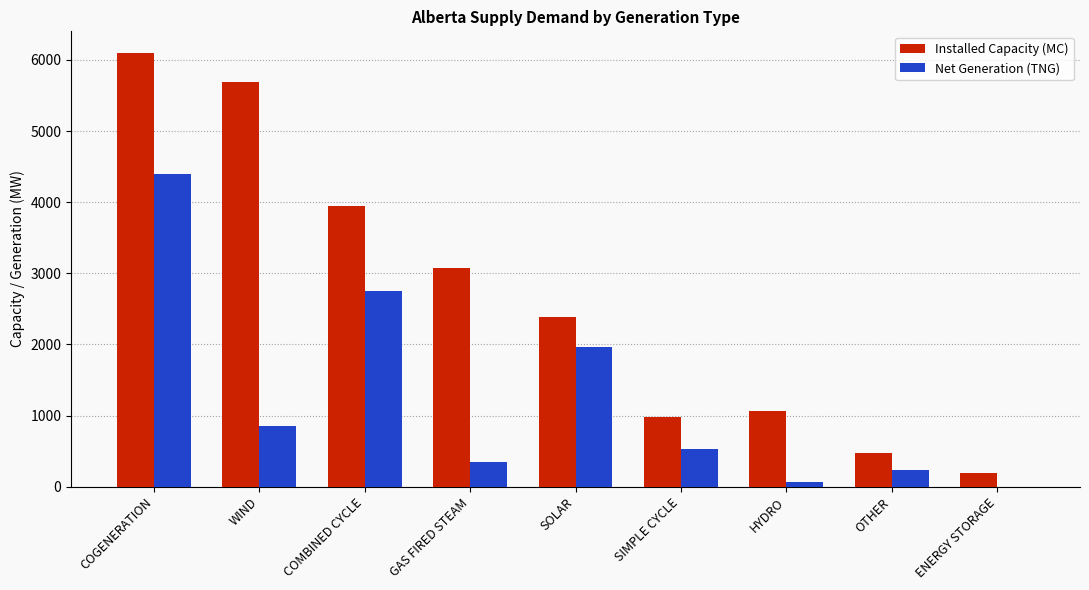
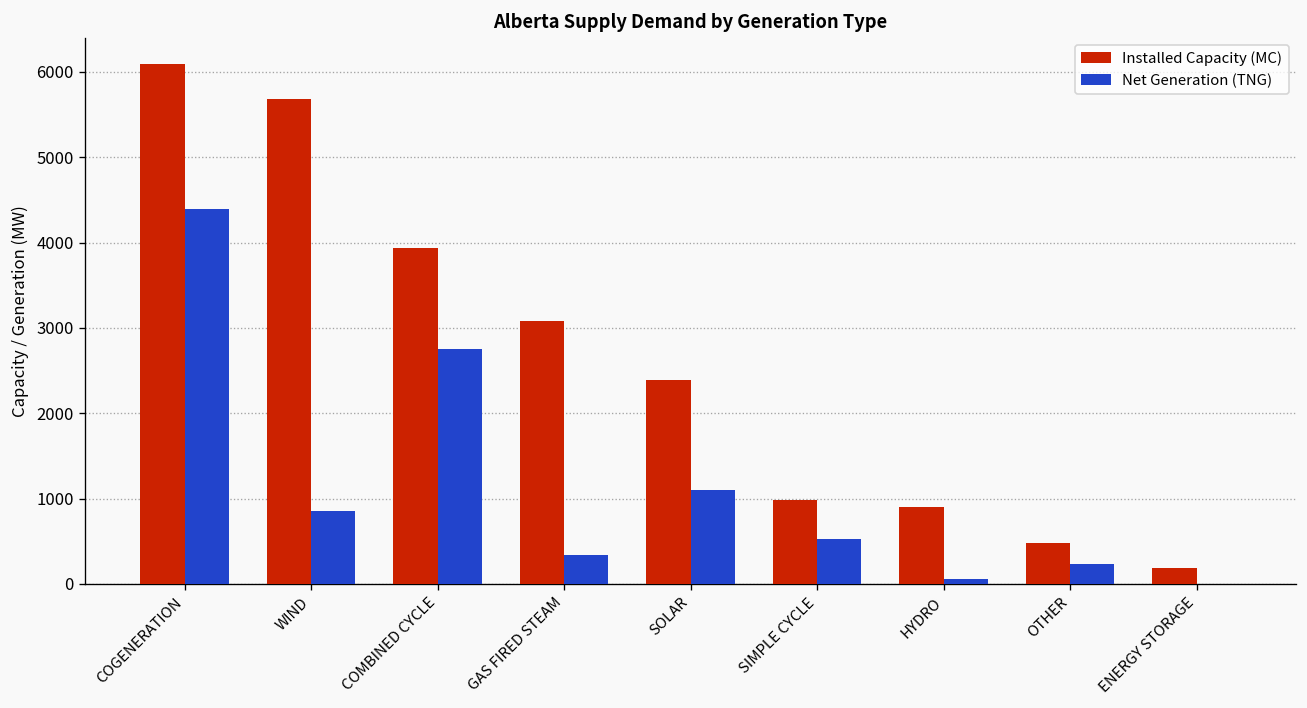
  {
    "Installed Capacity (MC)": {
      "COGENERATION": 6100,
      "WIND": 5700,
      "COMBINED CYCLE": 3900,
      "GAS FIRED STEAM": 3100,
      "SOLAR": 2400,
      "SIMPLE CYCLE": 1000,
-     "HYDRO": 1100,
+     "HYDRO": 900,
      "OTHER": 500,
      "ENERGY STORAGE": 200
    },
    "Net Generation (TNG)": {
      "COGENERATION": 4400,
      "WIND": 900,
      "COMBINED CYCLE": 2800,
      "GAS FIRED STEAM": 300,
-     "SOLAR": 2000,
+     "SOLAR": 1100,
      "SIMPLE CYCLE": 500,
      "HYDRO": 100,
      "OTHER": 200,
      "ENERGY STORAGE": 0
    }
  }
